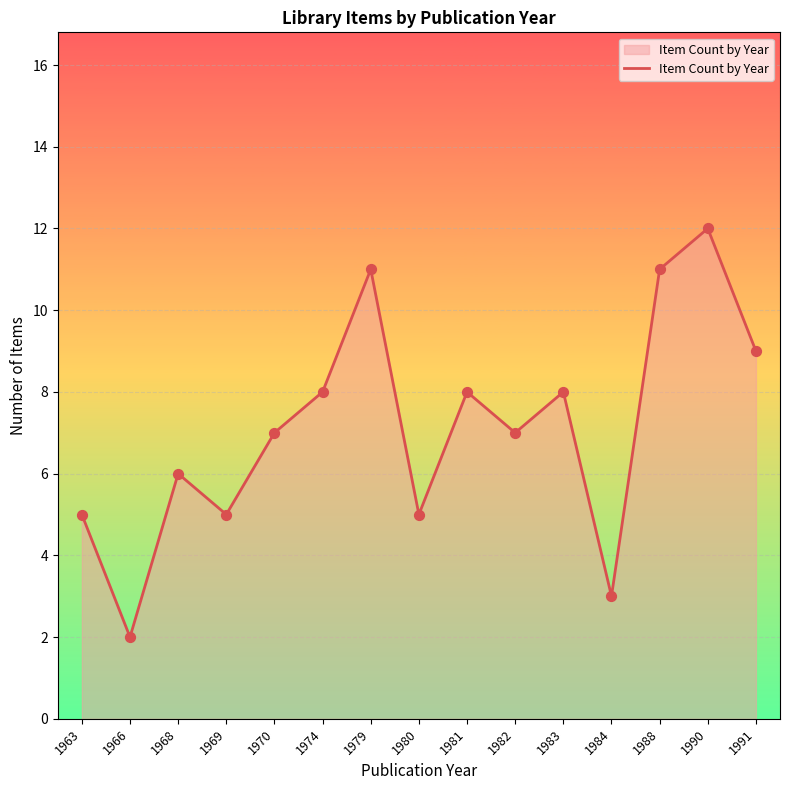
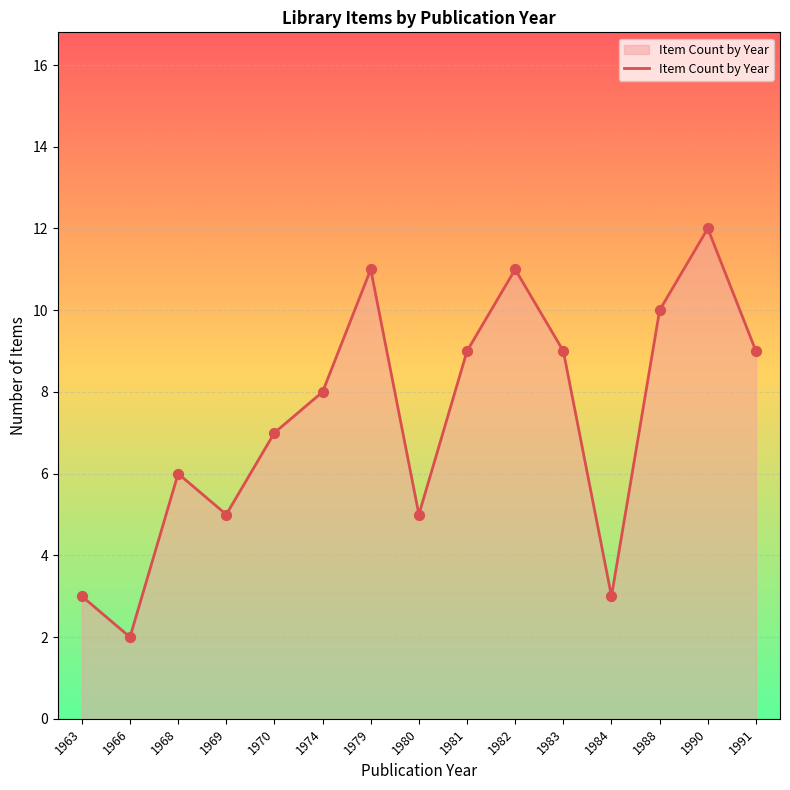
  {
-   "1963": 5,
+   "1963": 3,
    "1966": 2,
    "1968": 6,
    "1969": 5,
    "1970": 7,
    "1974": 8,
    "1979": 11,
    "1980": 5,
-   "1981": 8,
-   "1982": 7,
-   "1983": 8,
+   "1981": 9,
+   "1982": 11,
+   "1983": 9,
    "1984": 3,
-   "1988": 11,
+   "1988": 10,
    "1990": 12,
    "1991": 9
  }
